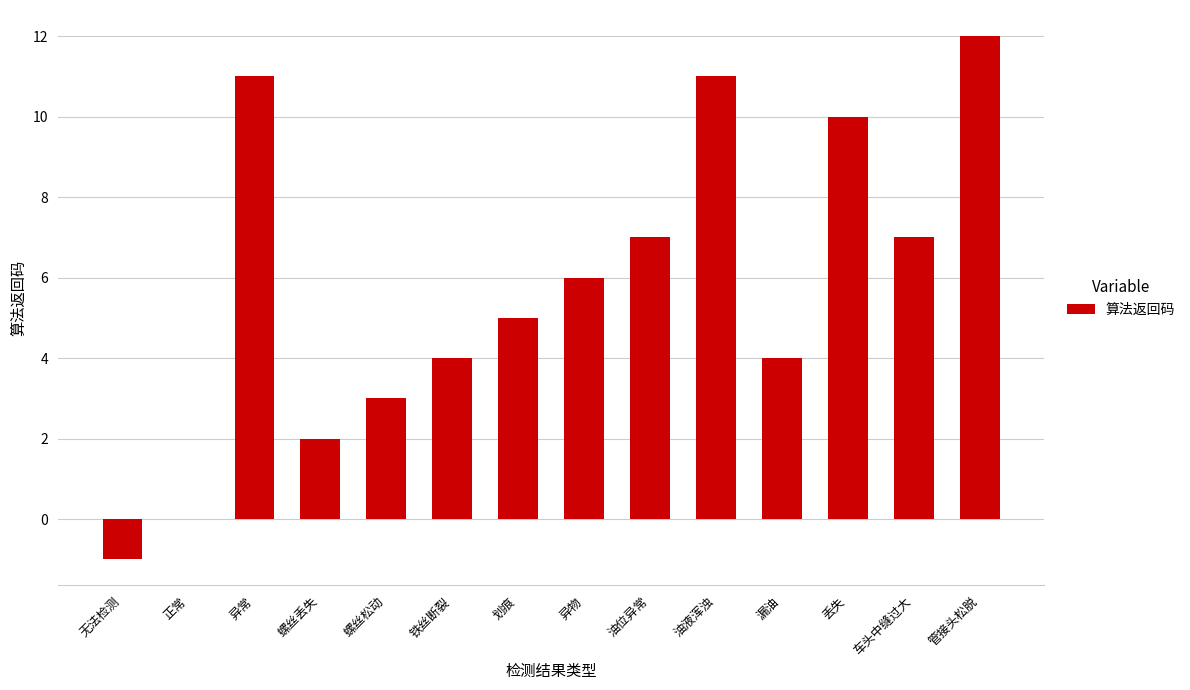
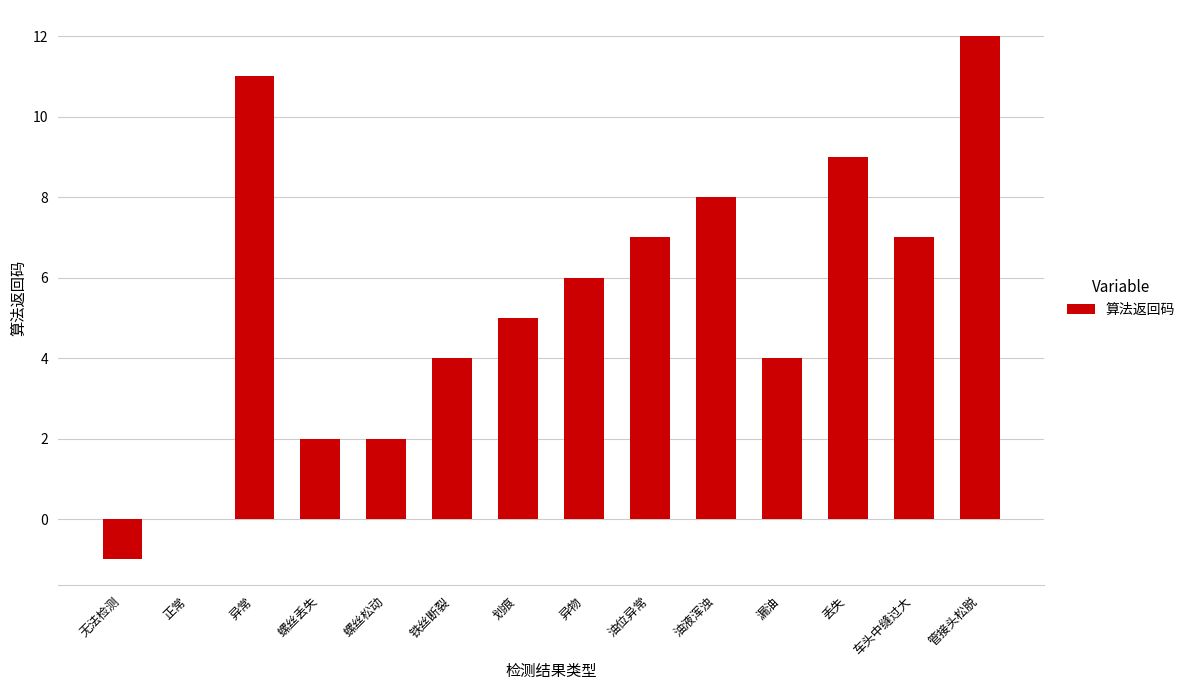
  {
    "无法检测": -1,
    "正常": 0,
    "异常": 11,
    "螺丝丢失": 2,
-   "螺丝松动": 3,
+   "螺丝松动": 2,
    "铁丝断裂": 4,
    "划痕": 5,
    "异物": 6,
    "油位异常": 7,
-   "油液浑浊": 11,
+   "油液浑浊": 8,
    "漏油": 4,
-   "丢失": 10,
+   "丢失": 9,
    "车头中缝过大": 7,
    "管接头松脱": 12
  }
